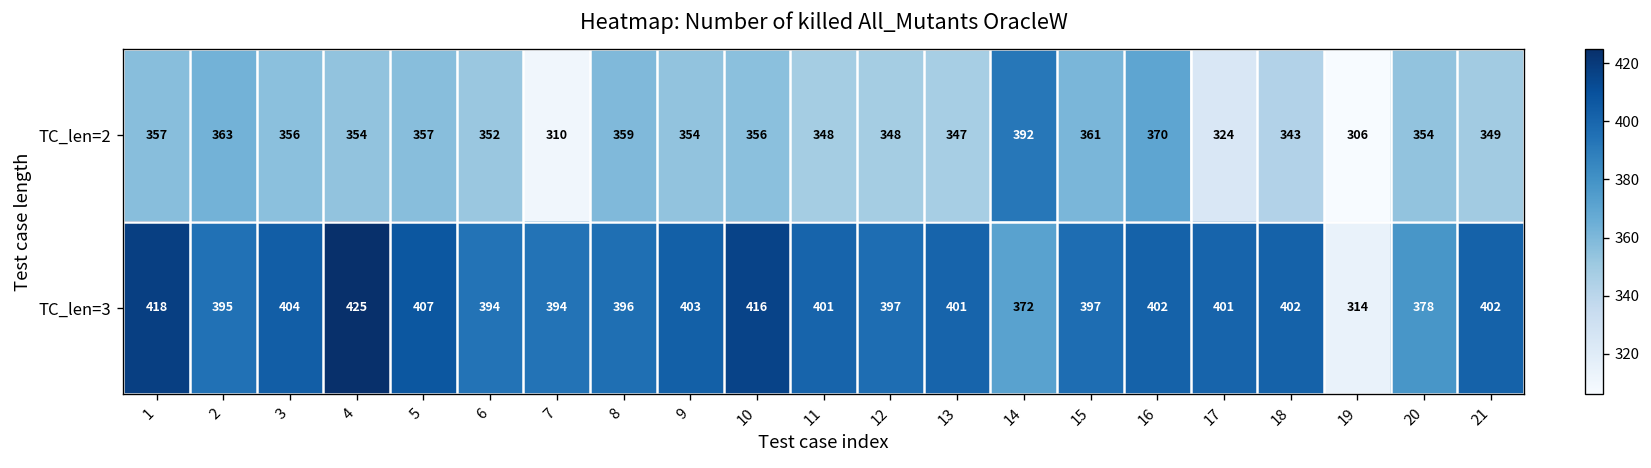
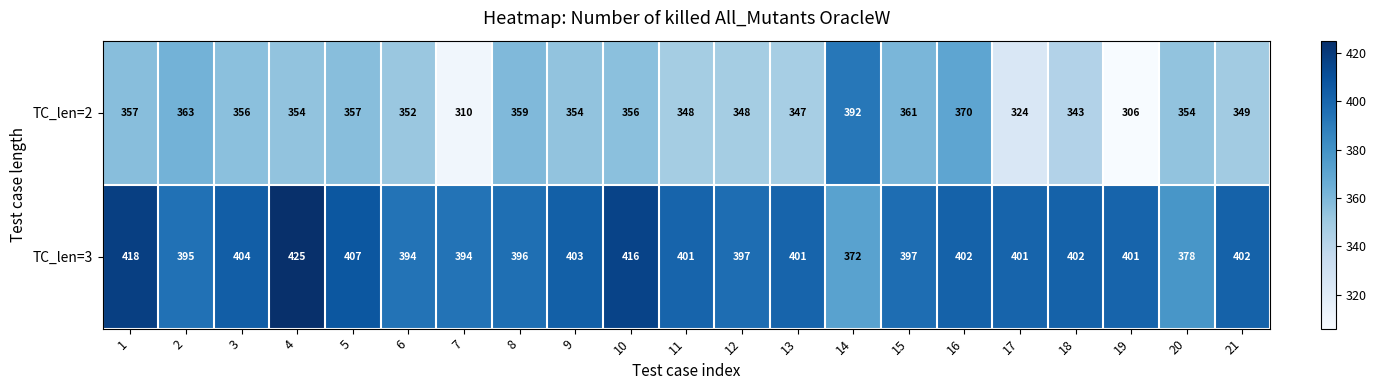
  {
    "TC_len=2": {
      "1": 357,
      "2": 363,
      "3": 356,
      "4": 354,
      "5": 357,
      "6": 352,
      "7": 310,
      "8": 359,
      "9": 354,
      "10": 356,
      "11": 348,
      "12": 348,
      "13": 347,
      "14": 392,
      "15": 361,
      "16": 370,
      "17": 324,
      "18": 343,
      "19": 306,
      "20": 354,
      "21": 349
    },
    "TC_len=3": {
      "1": 418,
      "2": 395,
      "3": 404,
      "4": 425,
      "5": 407,
      "6": 394,
      "7": 394,
      "8": 396,
      "9": 403,
      "10": 416,
      "11": 401,
      "12": 397,
      "13": 401,
      "14": 372,
      "15": 397,
      "16": 402,
      "17": 401,
      "18": 402,
-     "19": 314,
+     "19": 401,
      "20": 378,
      "21": 402
    }
  }
